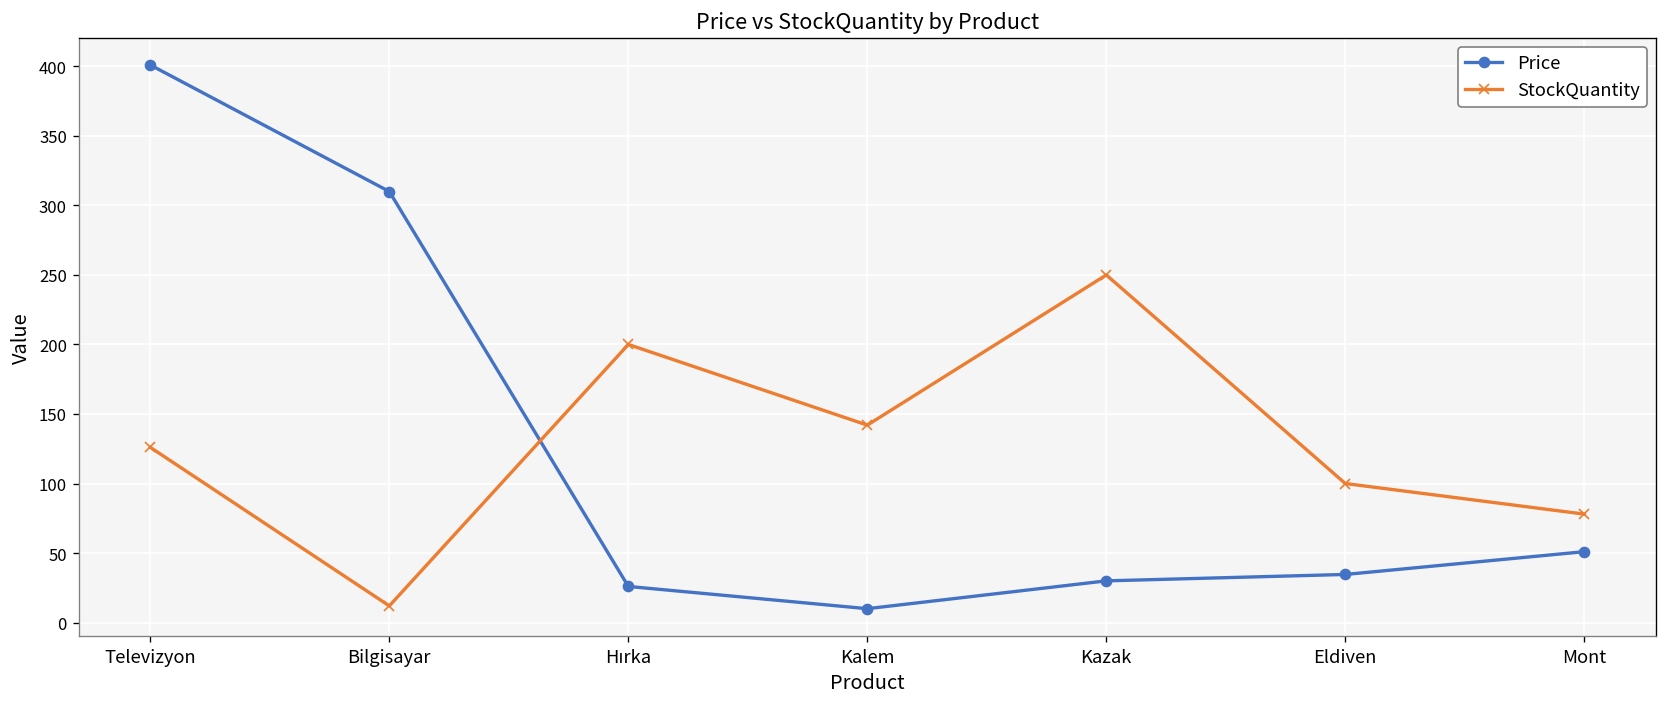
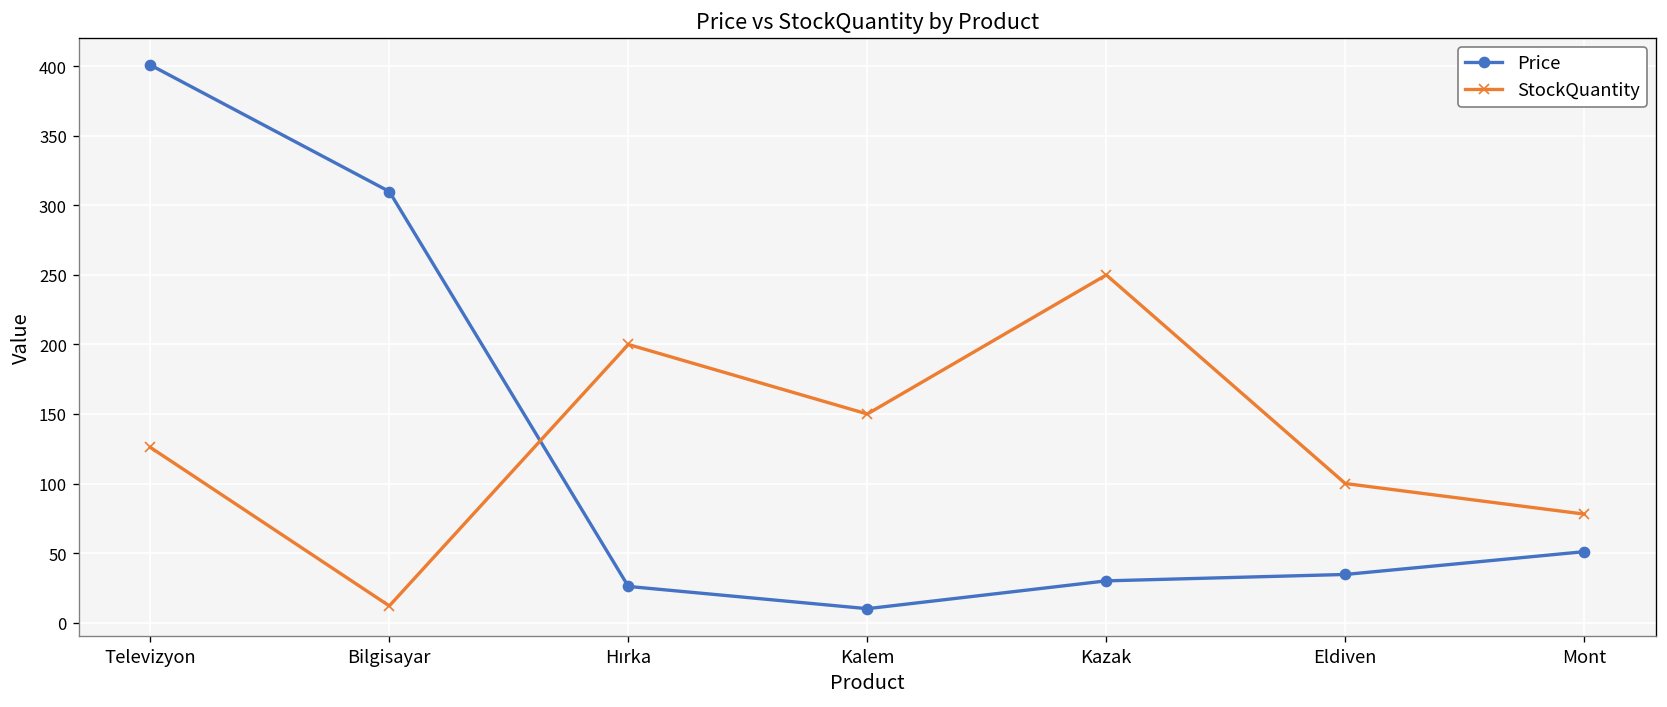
  {
    "Price": {
      "Televizyon": 401,
      "Bilgisayar": 310,
      "Hırka": 26,
      "Kalem": 10,
      "Kazak": 30,
      "Eldiven": 35,
      "Mont": 51
    },
    "StockQuantity": {
      "Televizyon": 126,
      "Bilgisayar": 12,
      "Hırka": 200,
-     "Kalem": 142,
+     "Kalem": 150,
      "Kazak": 250,
      "Eldiven": 100,
      "Mont": 78
    }
  }
